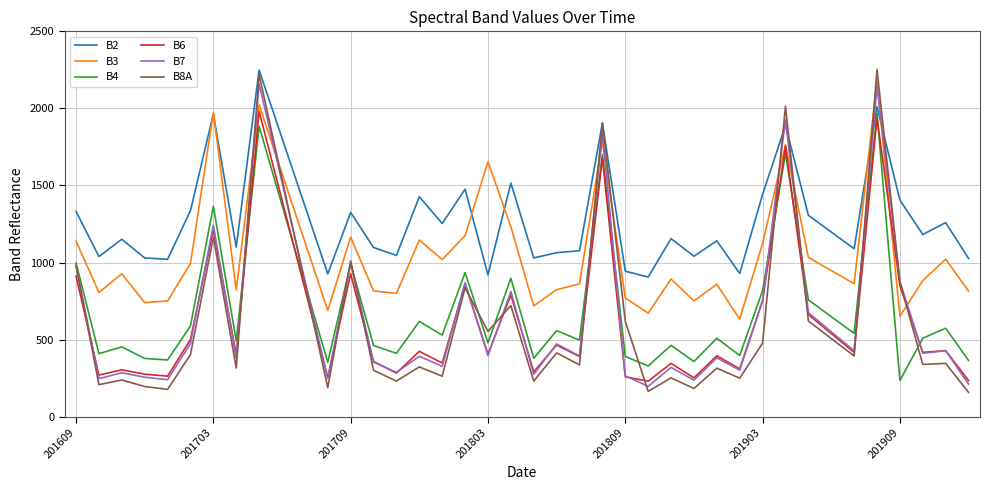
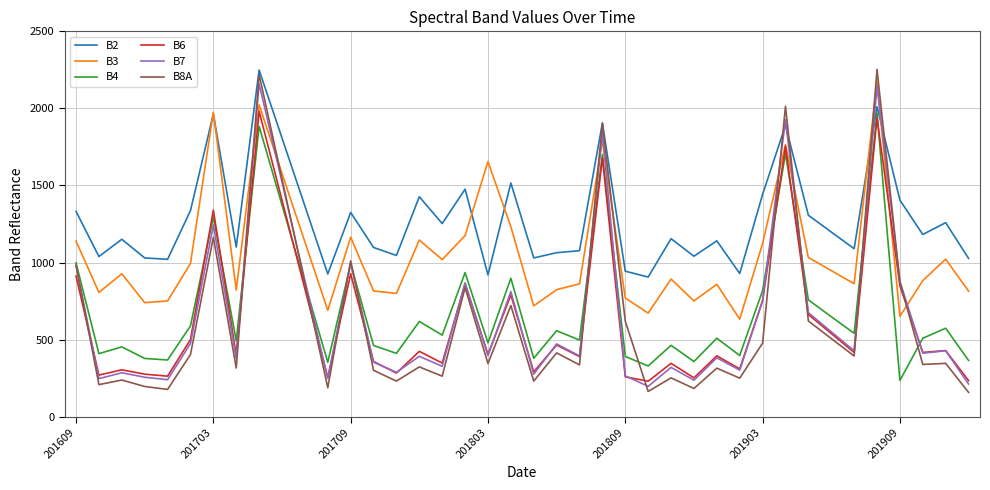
  {
    "B2": {
      "201609": 1330,
      "201709": 1330,
      "201803": 920,
      "201809": 940,
      "201903": 1440,
      "201909": 1410
    },
    "B3": {
      "201609": 1140,
      "201709": 1170,
      "201803": 1660,
      "201809": 770,
      "201903": 1120,
      "201909": 650
    },
    "B4": {
      "201609": 1000,
-     "201703": 1370,
+     "201703": 1300,
      "201803": 480,
      "201809": 390,
      "201903": 820,
      "201909": 240
    },
    "B6": {
      "201609": 910,
-     "201703": 1220,
+     "201703": 1340,
      "201709": 930,
      "201909": 850
    },
    "B7": {
      "201703": 1240
    },
    "B8A": {
      "201703": 1160,
-     "201803": 550,
+     "201803": 350,
      "201809": 620,
      "201903": 480
    }
  }
